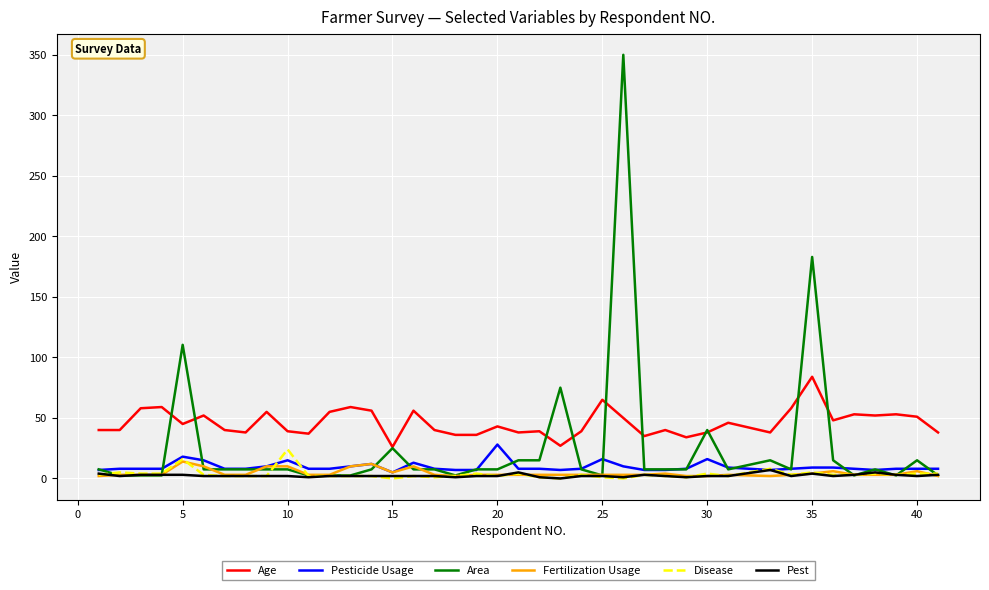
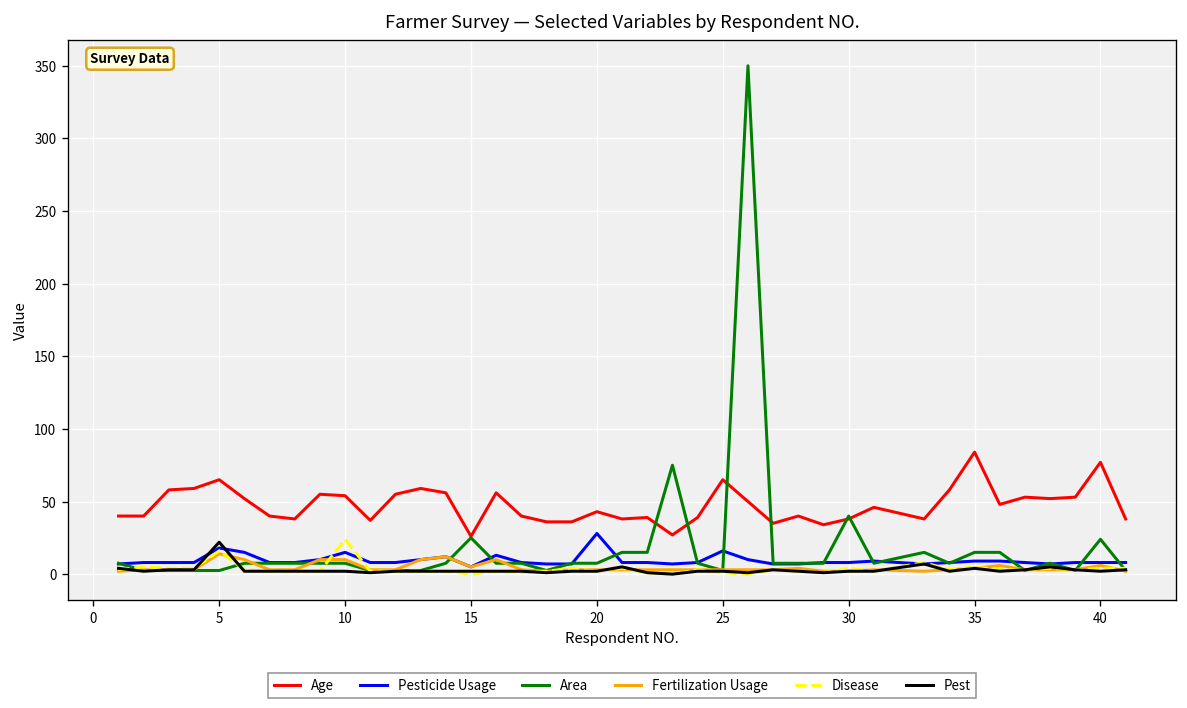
  {
    "Age": {
-     "5": 45,
-     "10": 39,
+     "5": 65,
+     "10": 54,
      "20": 43,
      "25": 65,
      "35": 84,
-     "40": 51
+     "40": 77
    },
    "Pesticide Usage": {
      "10": 15,
      "20": 28,
      "25": 16,
-     "30": 16,
+     "30": 8,
      "35": 9
    },
    "Area": {
-     "5": 110,
+     "5": 3,
      "10": 8,
      "20": 8,
-     "35": 183,
-     "40": 15
+     "35": 15,
+     "40": 24
    },
    "Fertilization Usage": {
      "10": 10
    },
    "Disease": {
      "10": 24
    },
    "Pest": {
-     "5": 3,
+     "5": 22,
      "10": 2
    }
  }
